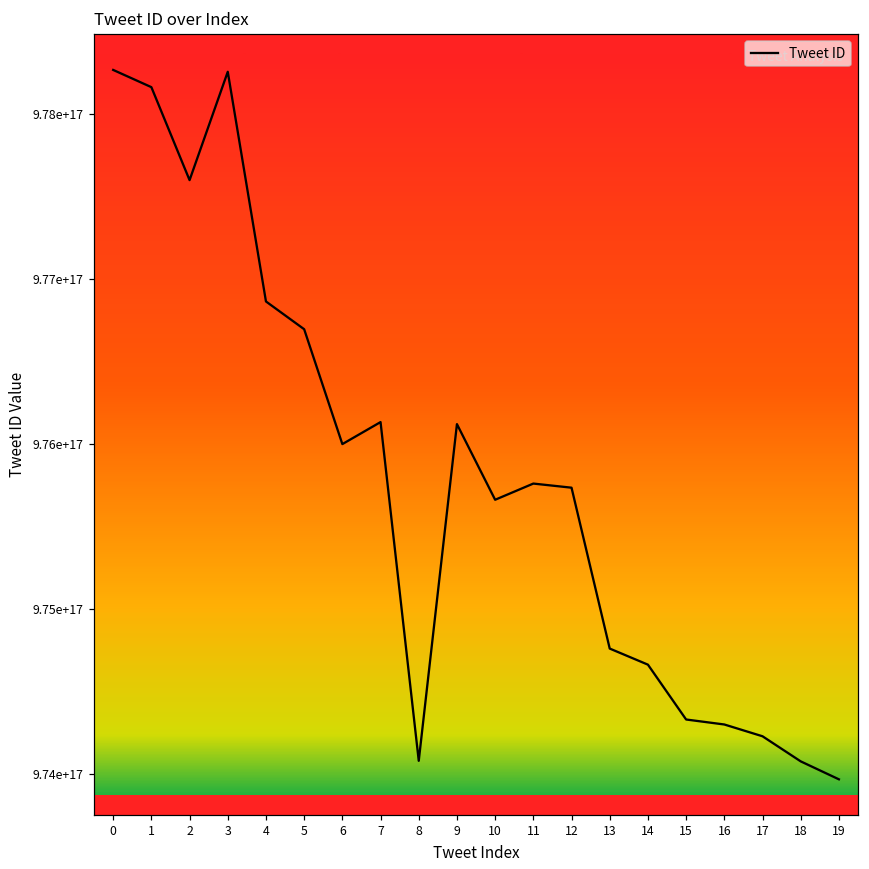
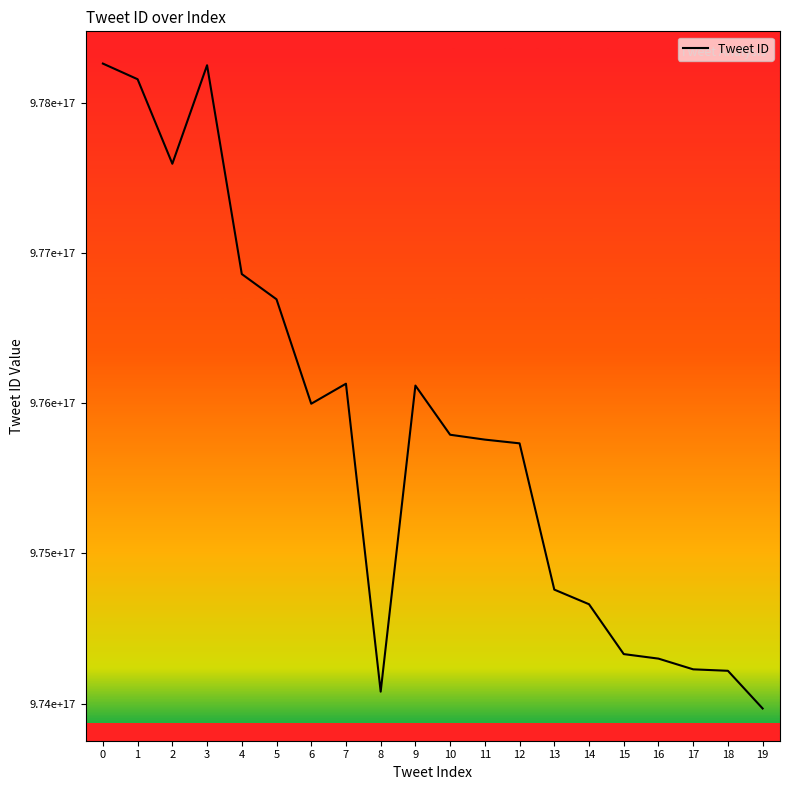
  {
    "0": 978260000000000000,
    "1": 978160000000000000,
    "2": 977600000000000000,
    "3": 978250000000000000,
    "4": 976860000000000000,
    "5": 976690000000000000,
    "6": 976000000000000000,
    "7": 976130000000000000,
    "8": 974080000000000000,
    "9": 976120000000000000,
-   "10": 975660000000000000,
+   "10": 975790000000000000,
    "11": 975760000000000000,
    "12": 975730000000000000,
    "13": 974760000000000000,
    "14": 974660000000000000,
    "15": 974330000000000000,
    "16": 974300000000000000,
    "17": 974230000000000000,
-   "18": 974080000000000000,
+   "18": 974220000000000000,
    "19": 973970000000000000
  }
